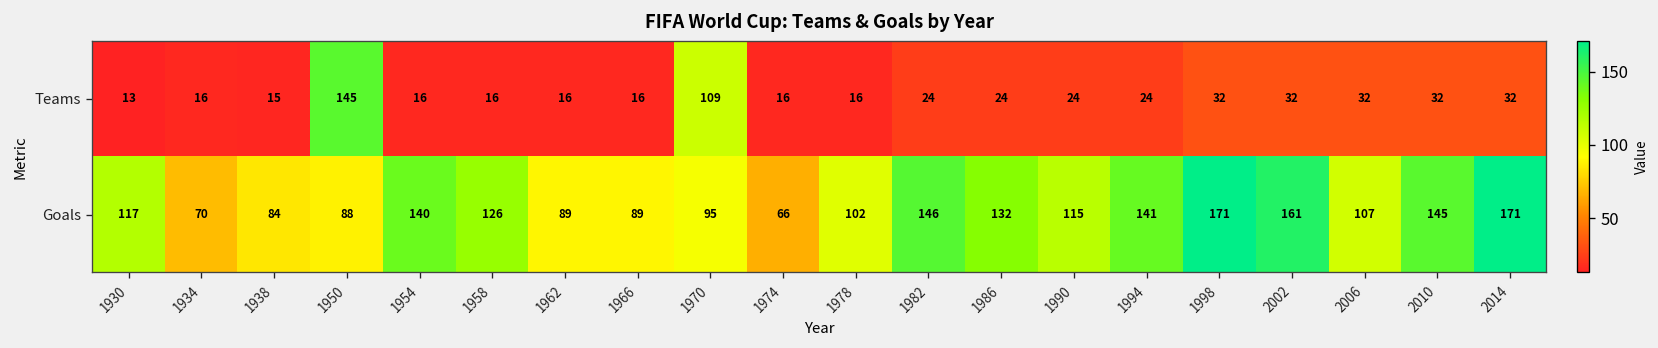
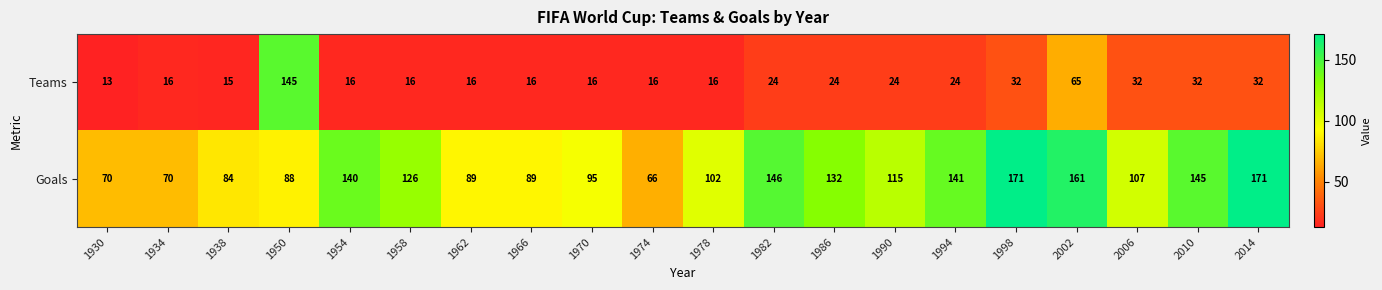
  {
    "Teams": {
      "1930": 13,
      "1934": 16,
      "1938": 15,
      "1950": 145,
      "1954": 16,
      "1958": 16,
      "1962": 16,
      "1966": 16,
-     "1970": 109,
+     "1970": 16,
      "1974": 16,
      "1978": 16,
      "1982": 24,
      "1986": 24,
      "1990": 24,
      "1994": 24,
      "1998": 32,
-     "2002": 32,
+     "2002": 65,
      "2006": 32,
      "2010": 32,
      "2014": 32
    },
    "Goals": {
-     "1930": 117,
+     "1930": 70,
      "1934": 70,
      "1938": 84,
      "1950": 88,
      "1954": 140,
      "1958": 126,
      "1962": 89,
      "1966": 89,
      "1970": 95,
      "1974": 66,
      "1978": 102,
      "1982": 146,
      "1986": 132,
      "1990": 115,
      "1994": 141,
      "1998": 171,
      "2002": 161,
      "2006": 107,
      "2010": 145,
      "2014": 171
    }
  }
